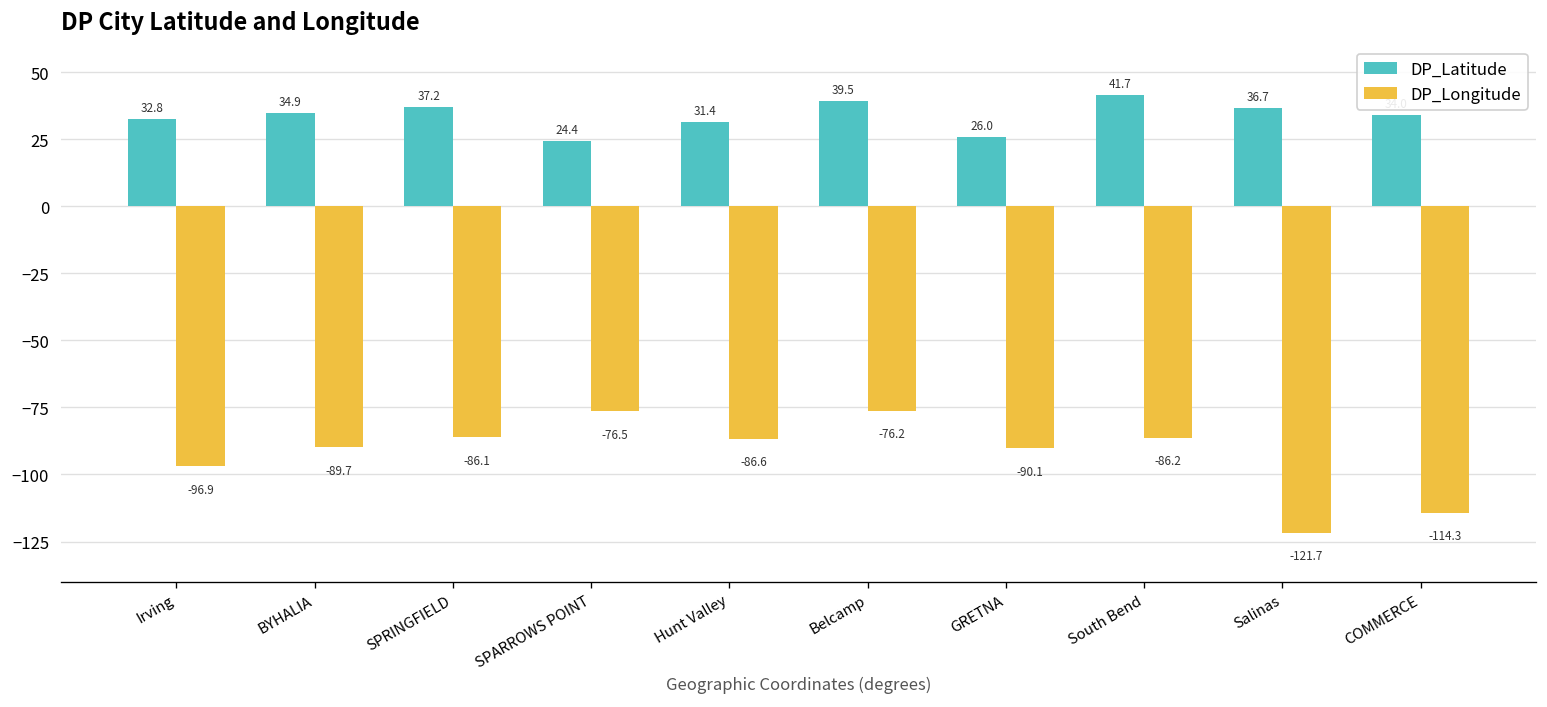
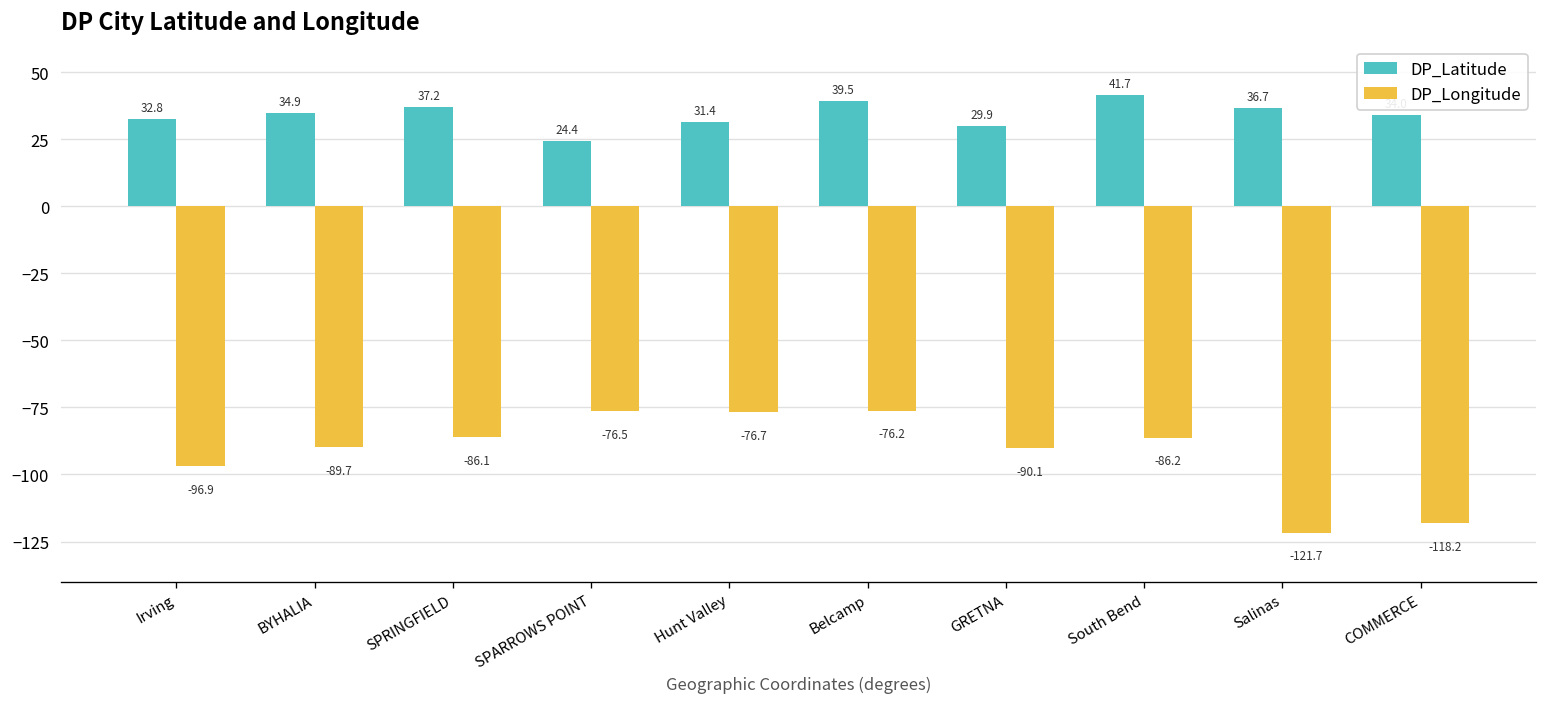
  {
    "DP_Latitude": {
      "Irving": 32.8,
      "BYHALIA": 34.9,
      "SPRINGFIELD": 37.2,
      "SPARROWS POINT": 24.4,
      "Hunt Valley": 31.4,
      "Belcamp": 39.5,
-     "GRETNA": 26.0,
+     "GRETNA": 29.9,
      "South Bend": 41.7,
      "Salinas": 36.7
    },
    "DP_Longitude": {
      "Irving": -96.9,
      "BYHALIA": -89.7,
      "SPRINGFIELD": -86.1,
      "SPARROWS POINT": -76.5,
-     "Hunt Valley": -86.6,
+     "Hunt Valley": -76.7,
      "Belcamp": -76.2,
      "GRETNA": -90.1,
      "South Bend": -86.2,
      "Salinas": -121.7,
-     "COMMERCE": -114.3
+     "COMMERCE": -118.2
    }
  }
